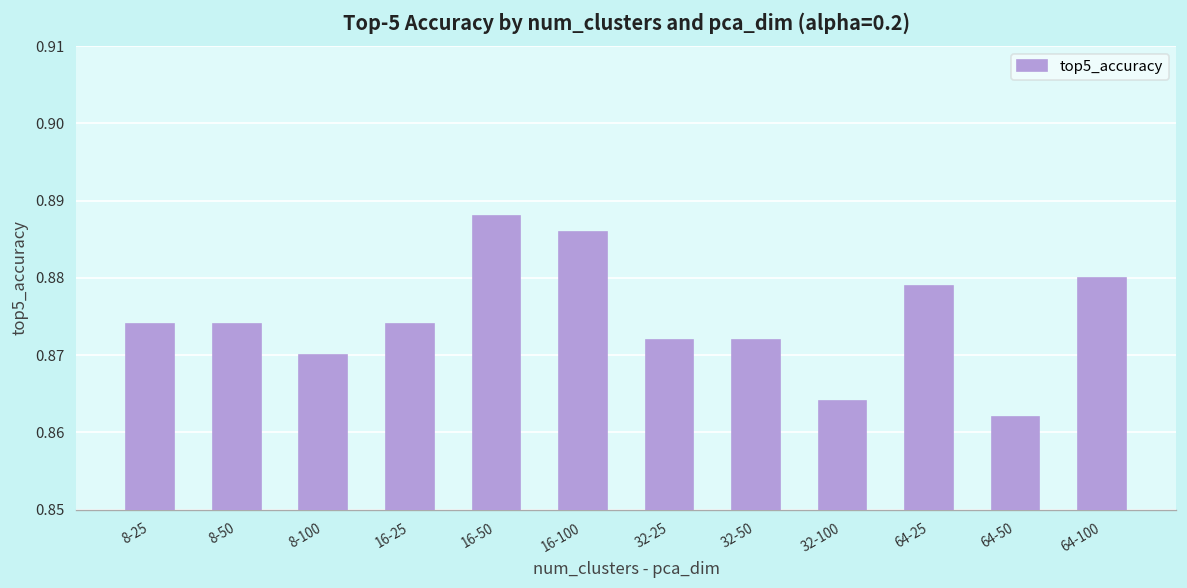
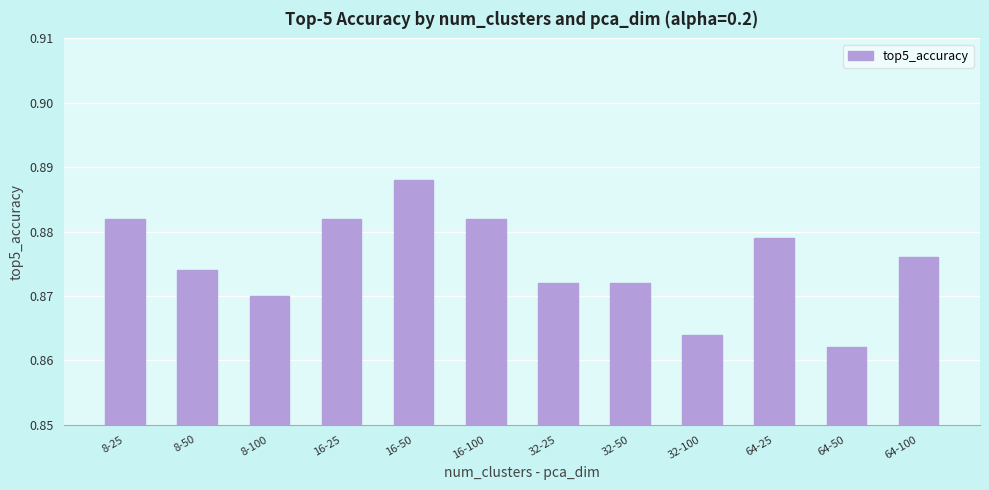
  {
-   "8-25": 0.874,
+   "8-25": 0.882,
    "8-50": 0.874,
    "8-100": 0.870,
-   "16-25": 0.874,
+   "16-25": 0.882,
    "16-50": 0.888,
-   "16-100": 0.886,
+   "16-100": 0.882,
    "32-25": 0.872,
    "32-50": 0.872,
    "32-100": 0.864,
    "64-25": 0.879,
    "64-50": 0.862,
-   "64-100": 0.880
+   "64-100": 0.876
  }
